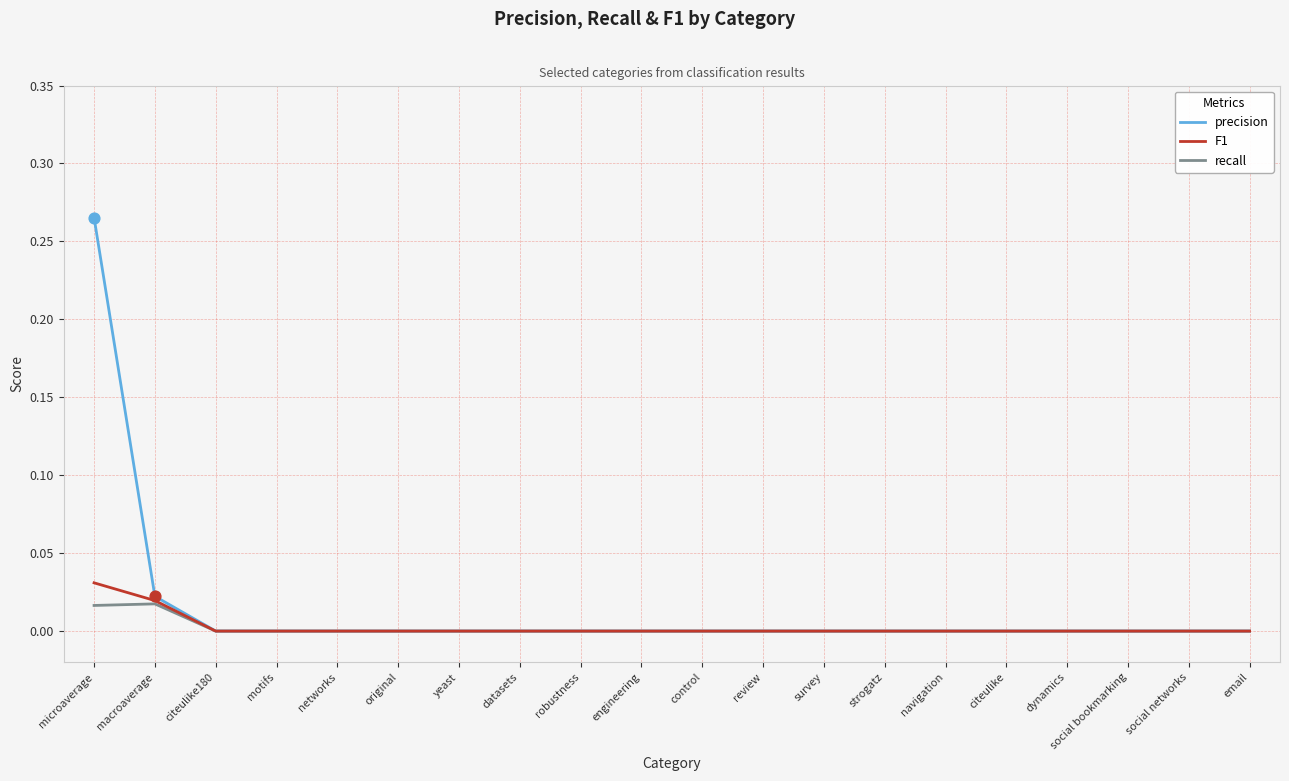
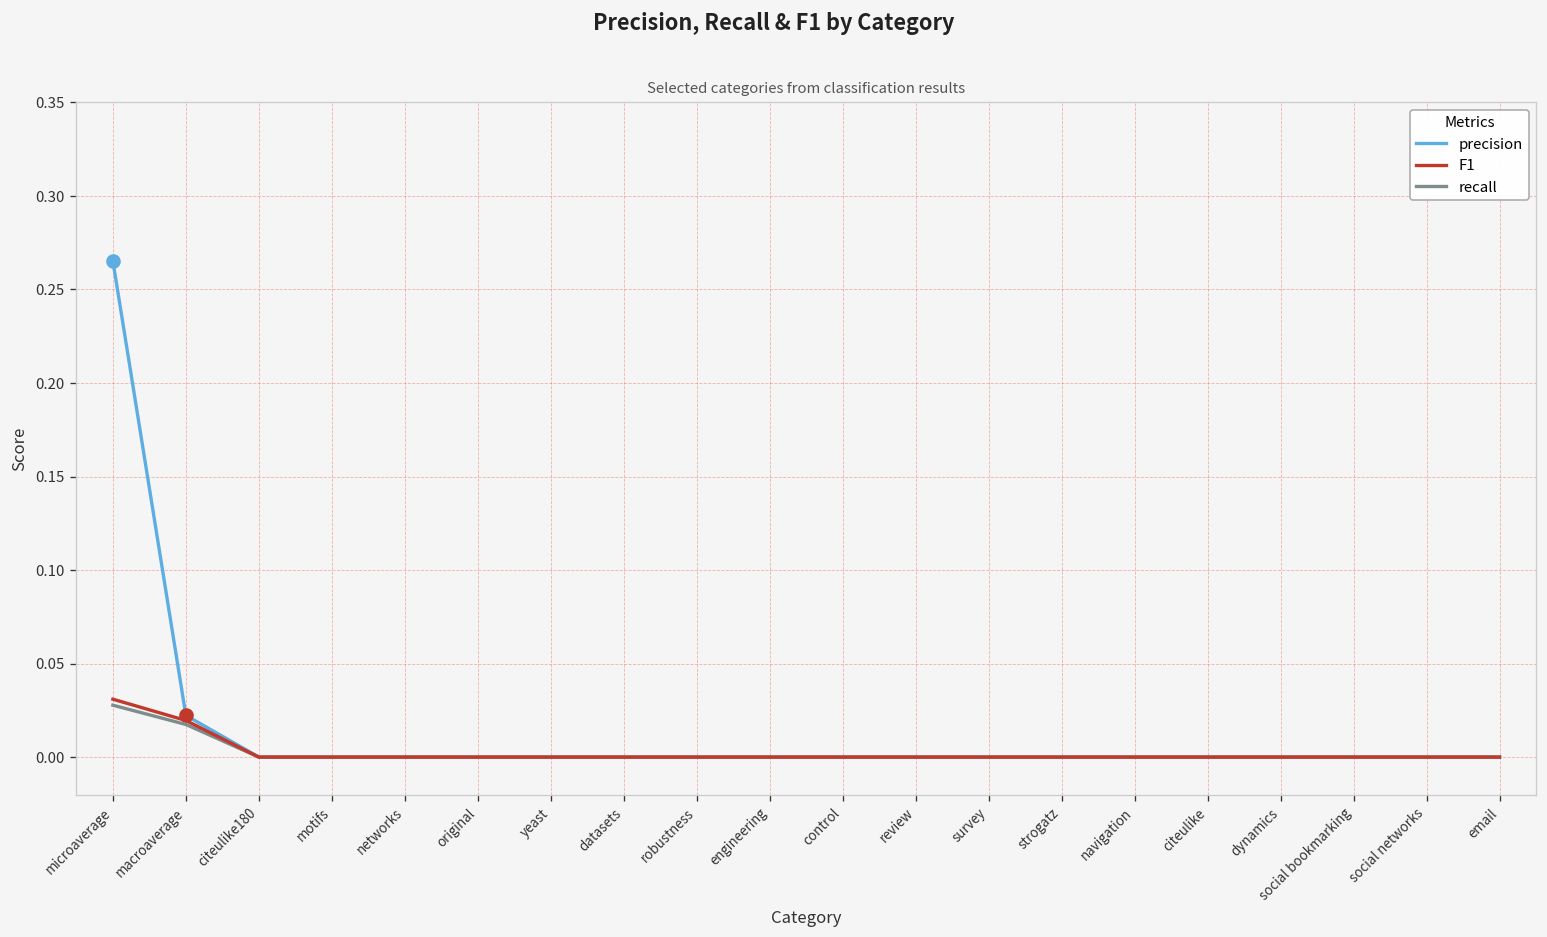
  {
    "recall": {
-     "microaverage": 0.016,
+     "microaverage": 0.028,
      "macroaverage": 0.017
    }
  }
